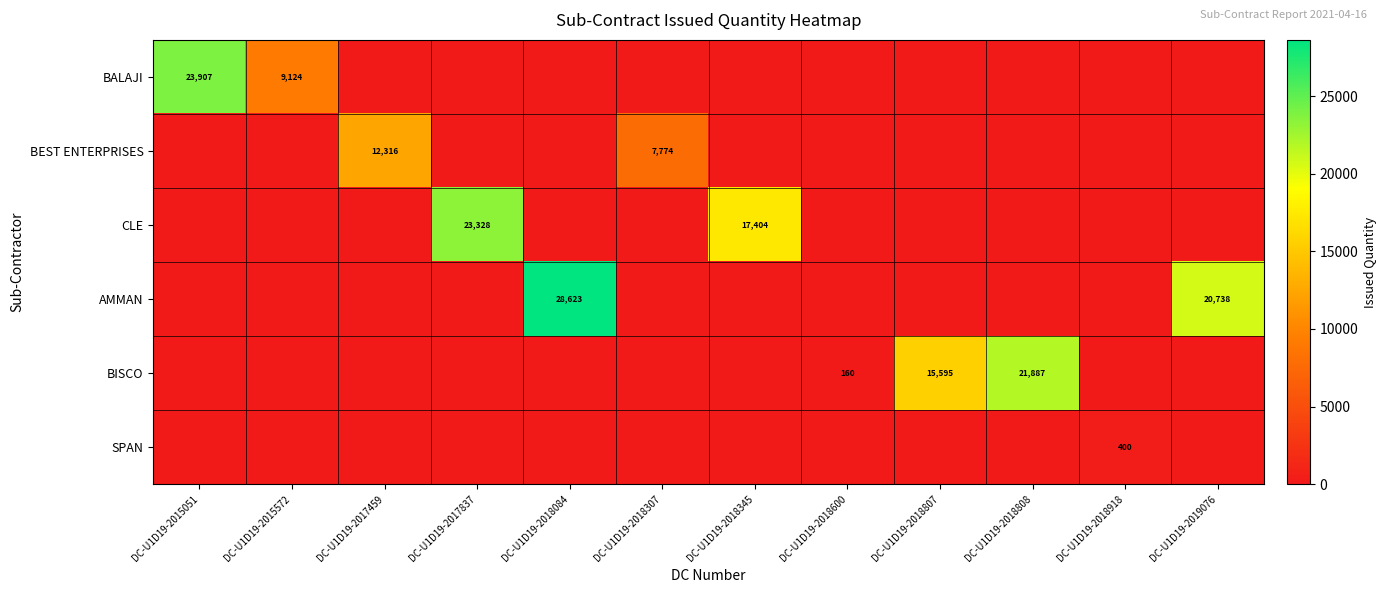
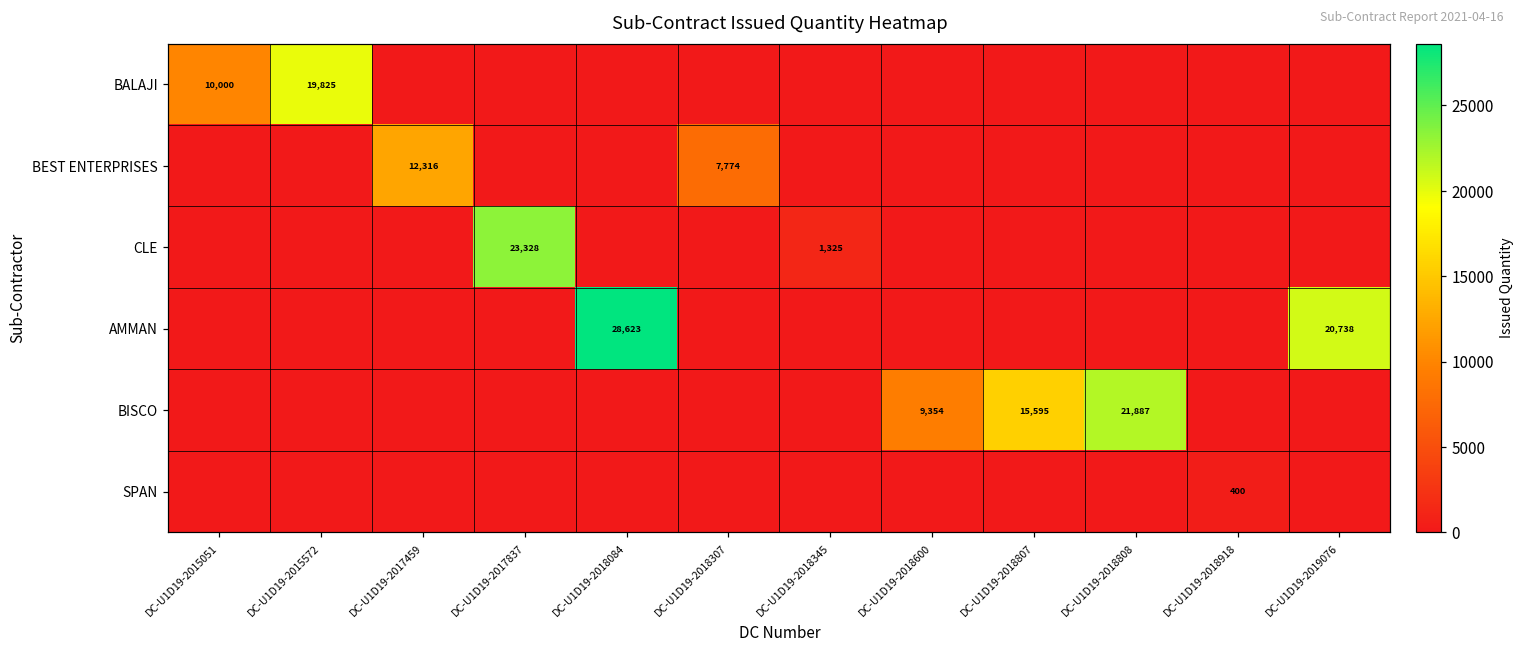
  {
    "BALAJI": {
-     "DC-U1D19-2015051": "23,907",
-     "DC-U1D19-2015572": "9,124"
+     "DC-U1D19-2015051": "10,000",
+     "DC-U1D19-2015572": "19,825"
    },
    "BEST ENTERPRISES": {
      "DC-U1D19-2017459": "12,316",
      "DC-U1D19-2018307": "7,774"
    },
    "CLE": {
      "DC-U1D19-2017837": "23,328",
-     "DC-U1D19-2018345": "17,404"
+     "DC-U1D19-2018345": "1,325"
    },
    "AMMAN": {
      "DC-U1D19-2018084": "28,623",
      "DC-U1D19-2019076": "20,738"
    },
    "BISCO": {
-     "DC-U1D19-2018600": "160",
+     "DC-U1D19-2018600": "9,354",
      "DC-U1D19-2018807": "15,595",
      "DC-U1D19-2018808": "21,887"
    },
    "SPAN": {
      "DC-U1D19-2018918": "400"
    }
  }
